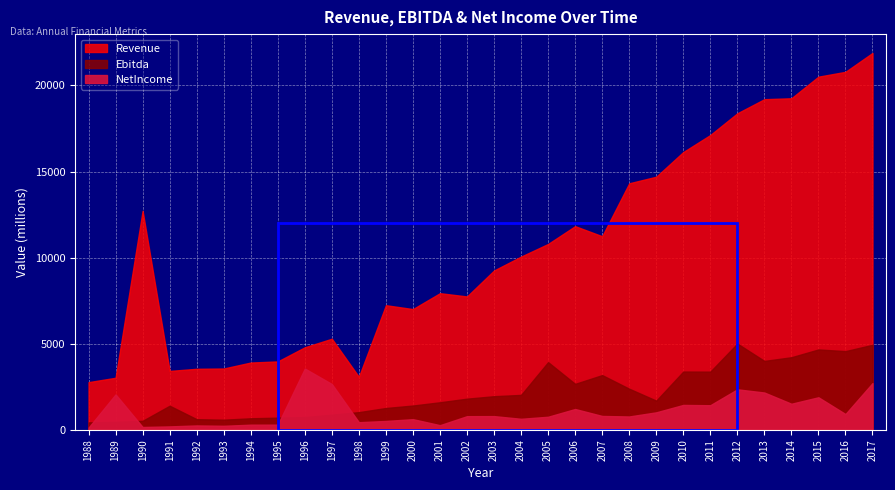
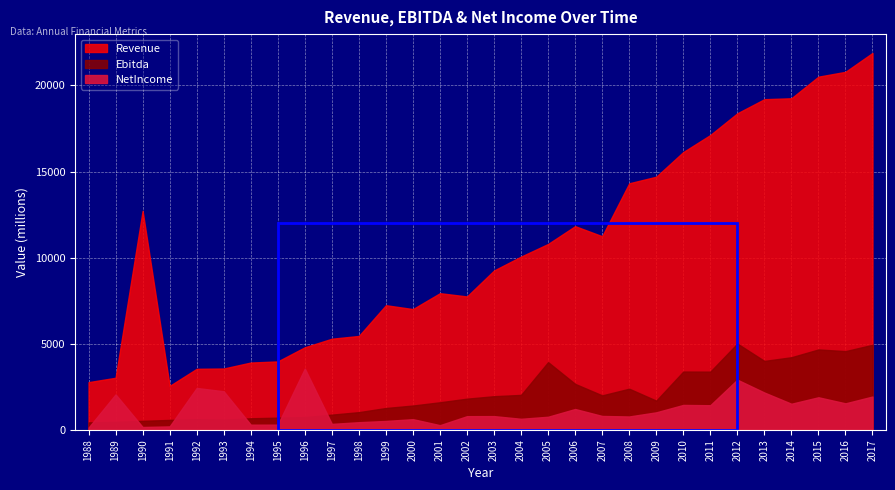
  {
    "Revenue": {
      "1988": 2800,
      "1989": 3000,
      "1990": 12700,
-     "1991": 3400,
+     "1991": 2600,
      "1992": 3500,
      "1993": 3600,
      "1994": 3900,
      "1995": 4000,
      "1996": 4800,
      "1997": 5300,
-     "1998": 3100,
+     "1998": 5500,
      "1999": 7200,
      "2000": 7000,
      "2001": 7900,
      "2002": 7700,
      "2003": 9300,
      "2004": 10100,
      "2005": 10800,
      "2006": 11800,
      "2007": 11200,
      "2008": 14300,
      "2009": 14700,
      "2010": 16100,
      "2011": 17100,
      "2012": 18400,
      "2013": 19200,
      "2014": 19300,
      "2015": 20500,
      "2016": 20800,
      "2017": 21900
    },
    "Ebitda": {
      "1988": 400,
      "1989": 500,
      "1990": 500,
-     "1991": 1400,
+     "1991": 600,
      "1992": 600,
      "1993": 600,
      "1994": 700,
      "1995": 700,
      "1996": 700,
      "1997": 900,
      "1998": 1000,
      "1999": 1300,
      "2000": 1400,
      "2001": 1600,
      "2002": 1800,
      "2003": 2000,
      "2004": 2000,
      "2005": 3900,
      "2006": 2700,
-     "2007": 3200,
+     "2007": 2000,
      "2008": 2400,
      "2009": 1700,
      "2010": 3400,
      "2011": 3400,
      "2012": 5000,
      "2013": 4000,
      "2014": 4200,
      "2015": 4700,
      "2016": 4600,
      "2017": 4900
    },
    "NetIncome": {
      "1989": 2100,
      "1990": 200,
      "1991": 200,
-     "1992": 300,
-     "1993": 200,
+     "1992": 2400,
+     "1993": 2200,
      "1994": 300,
      "1995": 300,
      "1996": 3600,
-     "1997": 2700,
+     "1997": 300,
      "1998": 400,
      "1999": 500,
      "2000": 600,
      "2001": 300,
      "2002": 800,
      "2003": 800,
      "2004": 600,
      "2005": 800,
      "2006": 1200,
      "2007": 800,
      "2008": 800,
      "2009": 1000,
      "2010": 1400,
      "2011": 1400,
-     "2012": 2400,
+     "2012": 2900,
      "2013": 2200,
      "2014": 1500,
      "2015": 1900,
-     "2016": 900,
-     "2017": 2700
+     "2016": 1500,
+     "2017": 1900
    }
  }
